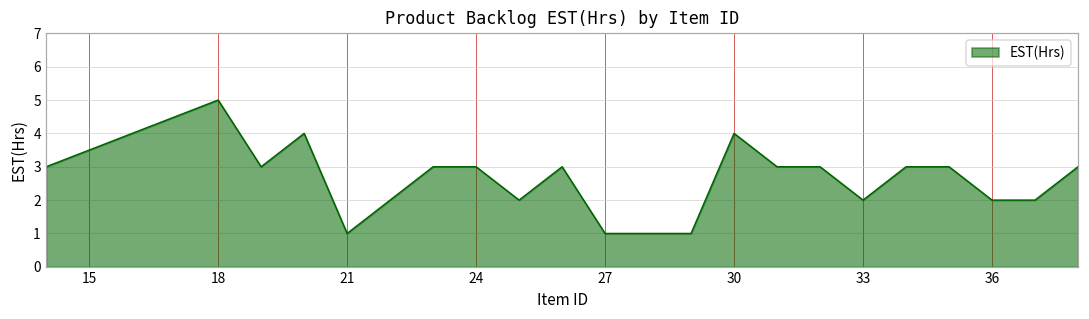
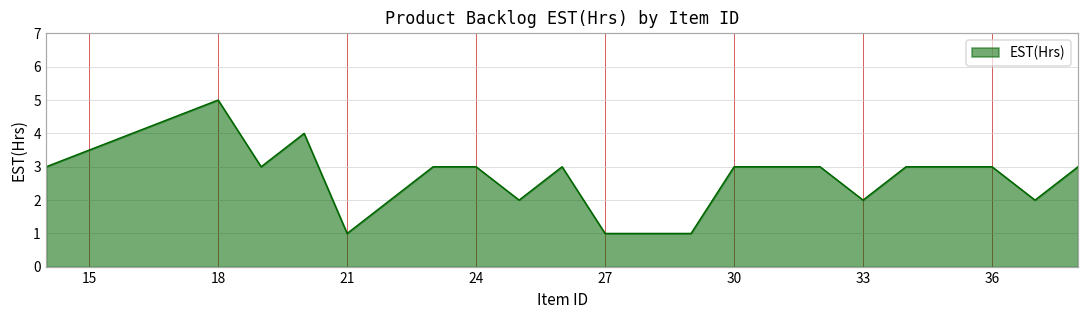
  {
    "18": 5,
    "21": 1,
    "24": 3,
    "27": 1,
-   "30": 4,
+   "30": 3,
    "33": 2,
-   "36": 2
+   "36": 3
  }
